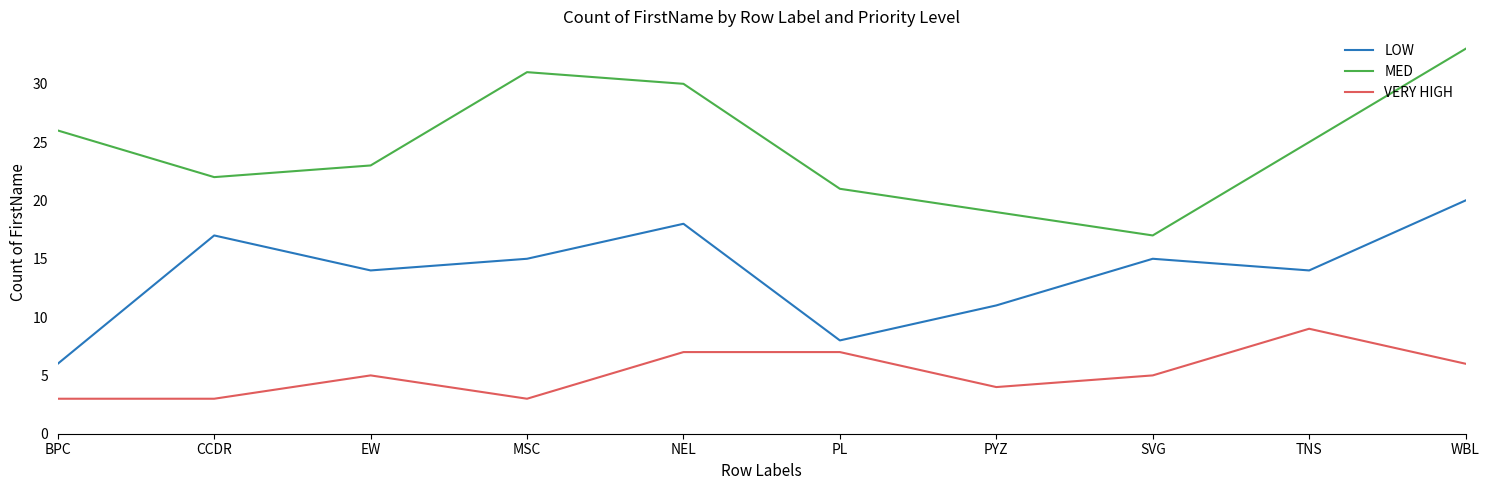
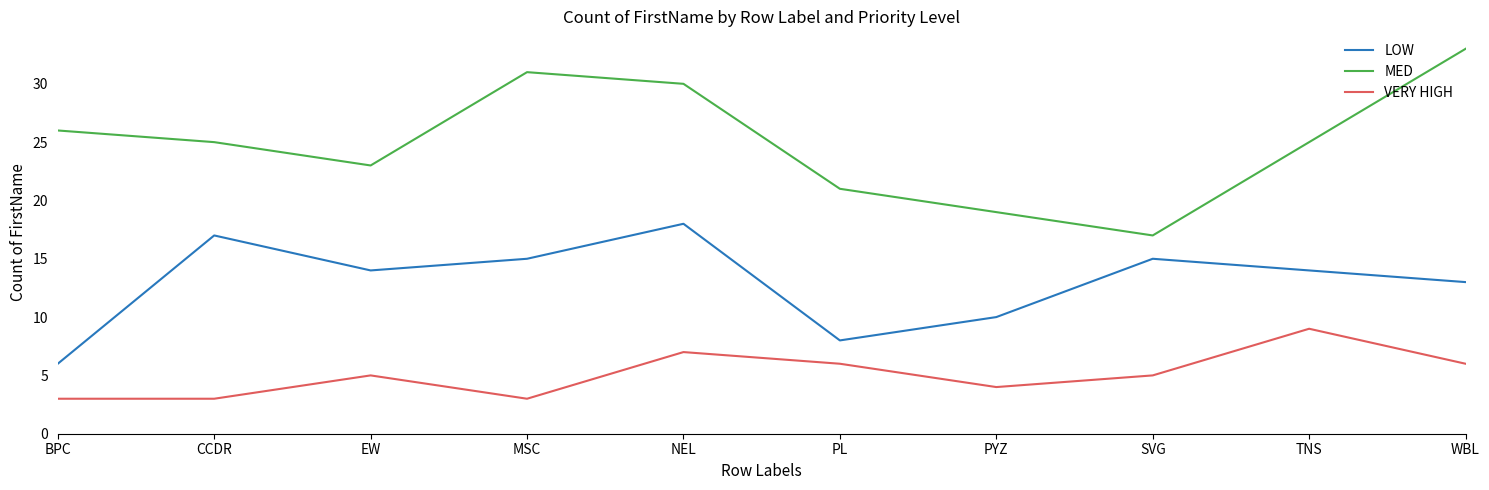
  {
    "LOW": {
      "BPC": 6,
      "CCDR": 17,
      "EW": 14,
      "MSC": 15,
      "NEL": 18,
      "PL": 8,
-     "PYZ": 11,
+     "PYZ": 10,
      "SVG": 15,
      "TNS": 14,
-     "WBL": 20
+     "WBL": 13
    },
    "MED": {
      "BPC": 26,
-     "CCDR": 22,
+     "CCDR": 25,
      "EW": 23,
      "MSC": 31,
      "NEL": 30,
      "PL": 21,
      "PYZ": 19,
      "SVG": 17,
      "TNS": 25,
      "WBL": 33
    },
    "VERY HIGH": {
      "BPC": 3,
      "CCDR": 3,
      "EW": 5,
      "MSC": 3,
      "NEL": 7,
-     "PL": 7,
+     "PL": 6,
      "PYZ": 4,
      "SVG": 5,
      "TNS": 9,
      "WBL": 6
    }
  }
